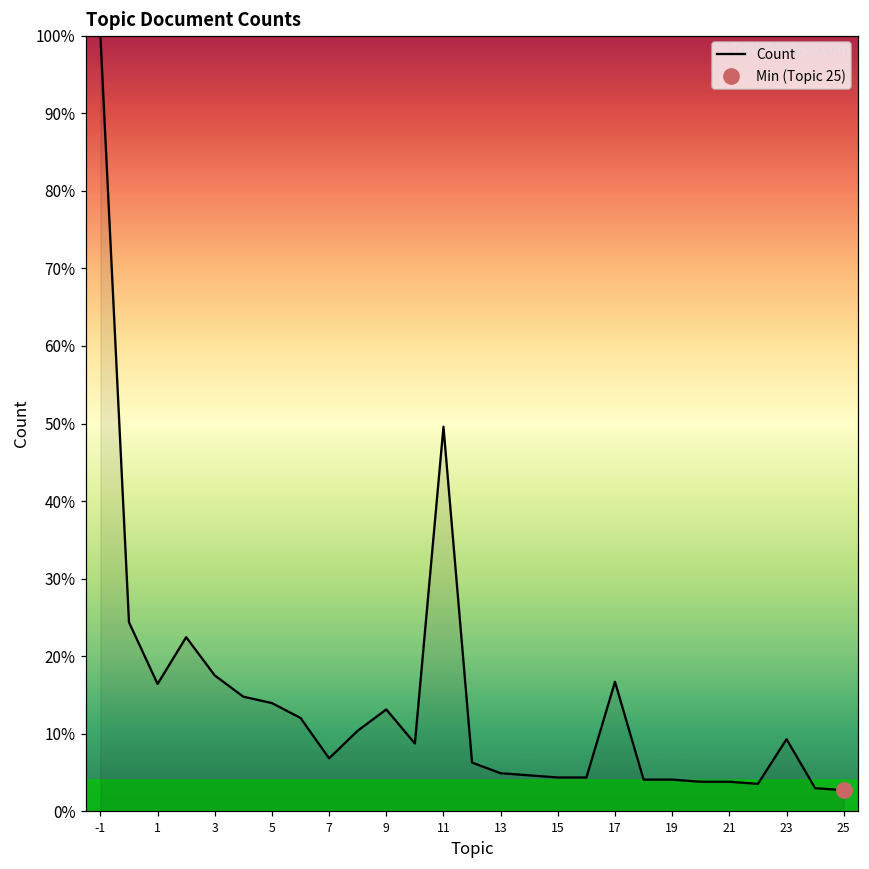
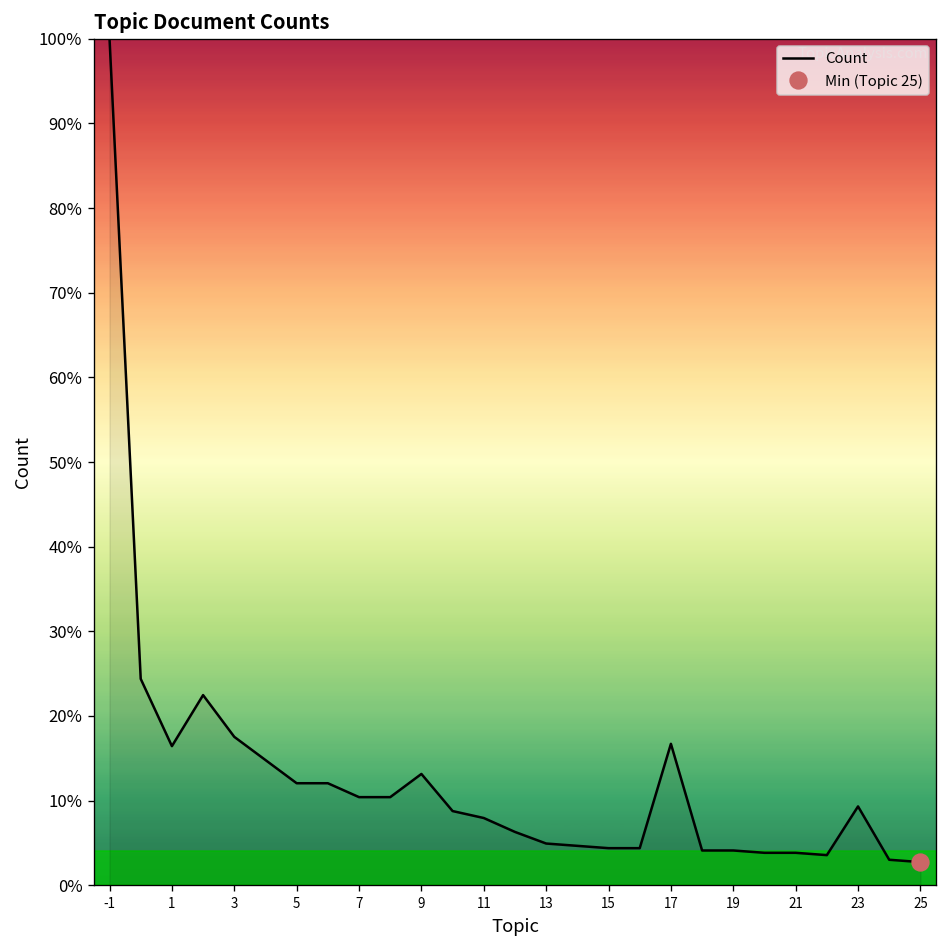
  {
    "Count": {
      "-1": "100%",
      "1": "16%",
      "3": "18%",
-     "5": "14%",
-     "7": "7%",
+     "5": "12%",
+     "7": "10%",
      "9": "13%",
-     "11": "50%",
+     "11": "8%",
      "13": "5%",
      "15": "4%",
      "17": "17%",
      "19": "4%",
      "23": "9%"
    }
  }
